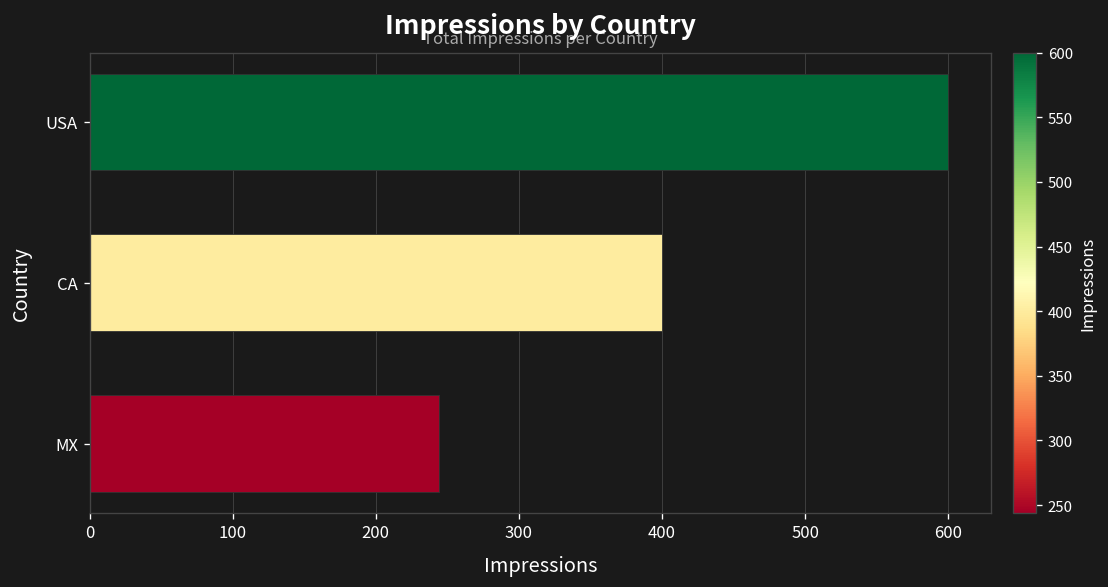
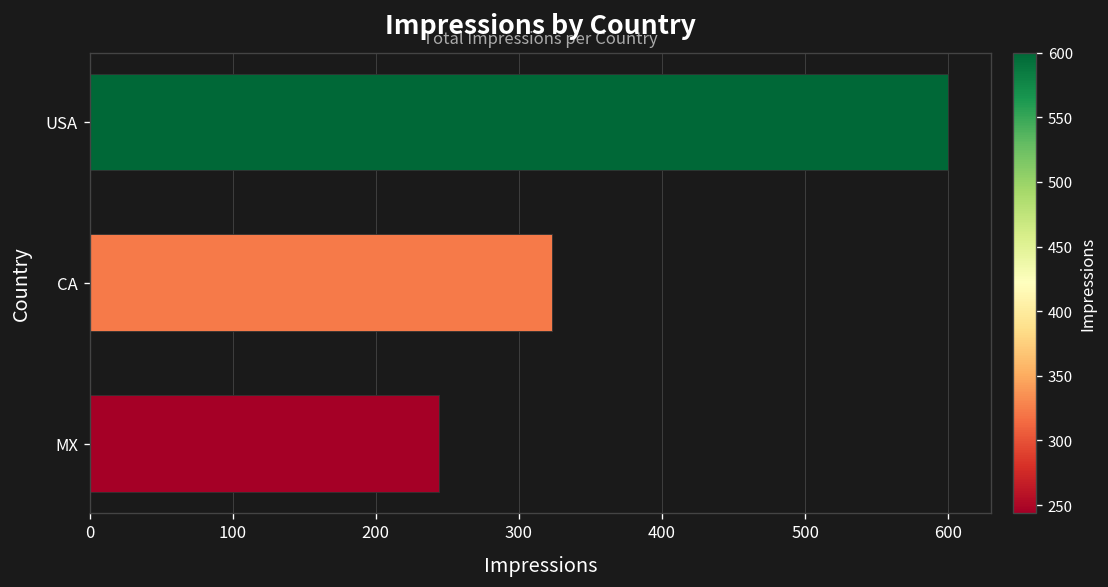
  {
    "USA": 600,
-   "CA": 400,
+   "CA": 323,
    "MX": 244
  }
